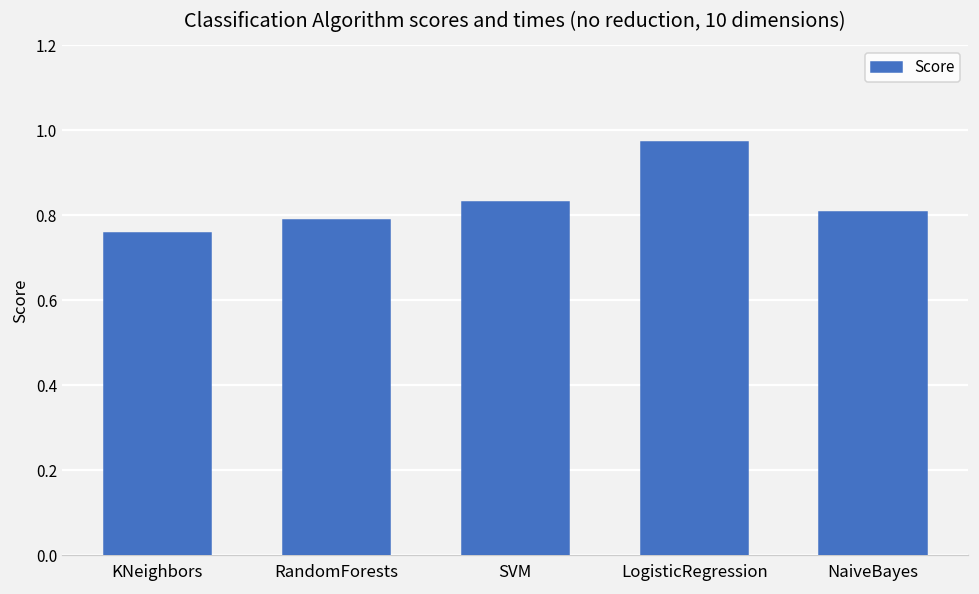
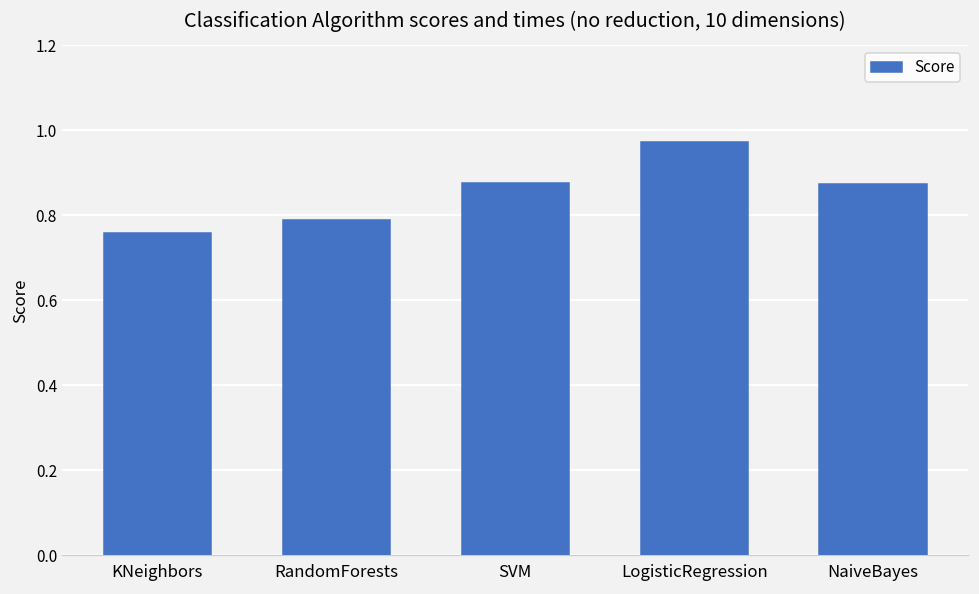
  {
    "KNeighbors": 0.76,
    "RandomForests": 0.79,
-   "SVM": 0.83,
+   "SVM": 0.88,
    "LogisticRegression": 0.97,
-   "NaiveBayes": 0.81
+   "NaiveBayes": 0.87
  }
